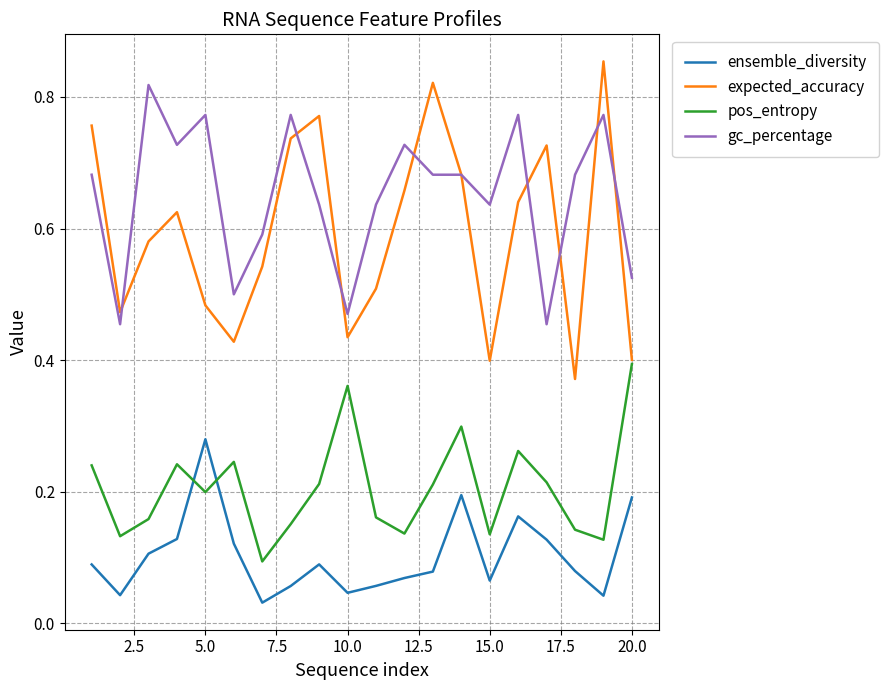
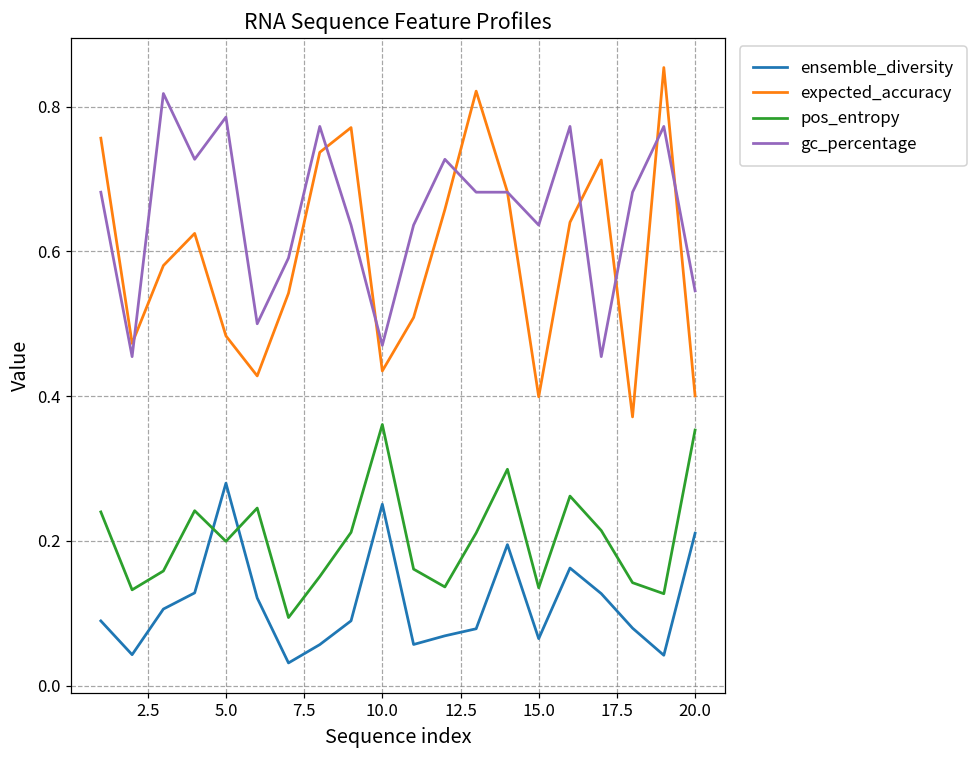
  {
    "ensemble_diversity": {
      "5.0": 0.28,
-     "10.0": 0.05,
+     "10.0": 0.25,
      "15.0": 0.06,
-     "20.0": 0.19
+     "20.0": 0.21
    },
    "expected_accuracy": {
      "5.0": 0.48,
      "10.0": 0.43,
      "15.0": 0.40,
      "20.0": 0.40
    },
    "pos_entropy": {
      "5.0": 0.20,
      "10.0": 0.36,
      "15.0": 0.14,
-     "20.0": 0.39
+     "20.0": 0.35
    },
    "gc_percentage": {
-     "5.0": 0.77,
+     "5.0": 0.79,
      "10.0": 0.47,
      "15.0": 0.64,
-     "20.0": 0.53
+     "20.0": 0.55
    }
  }
